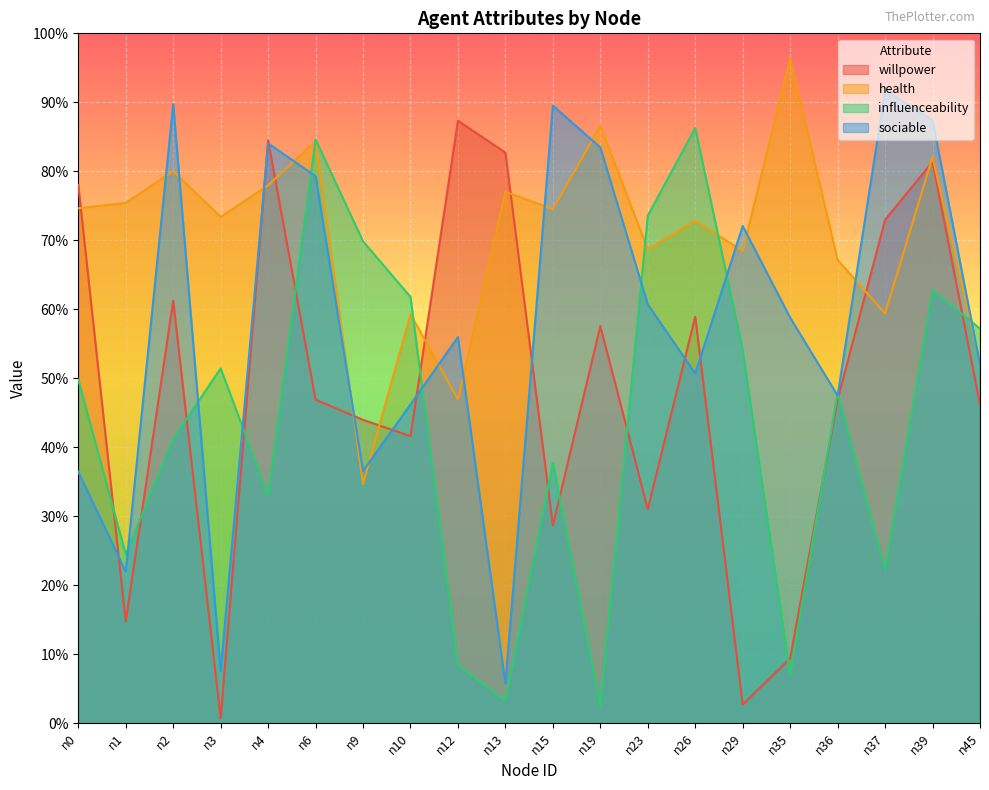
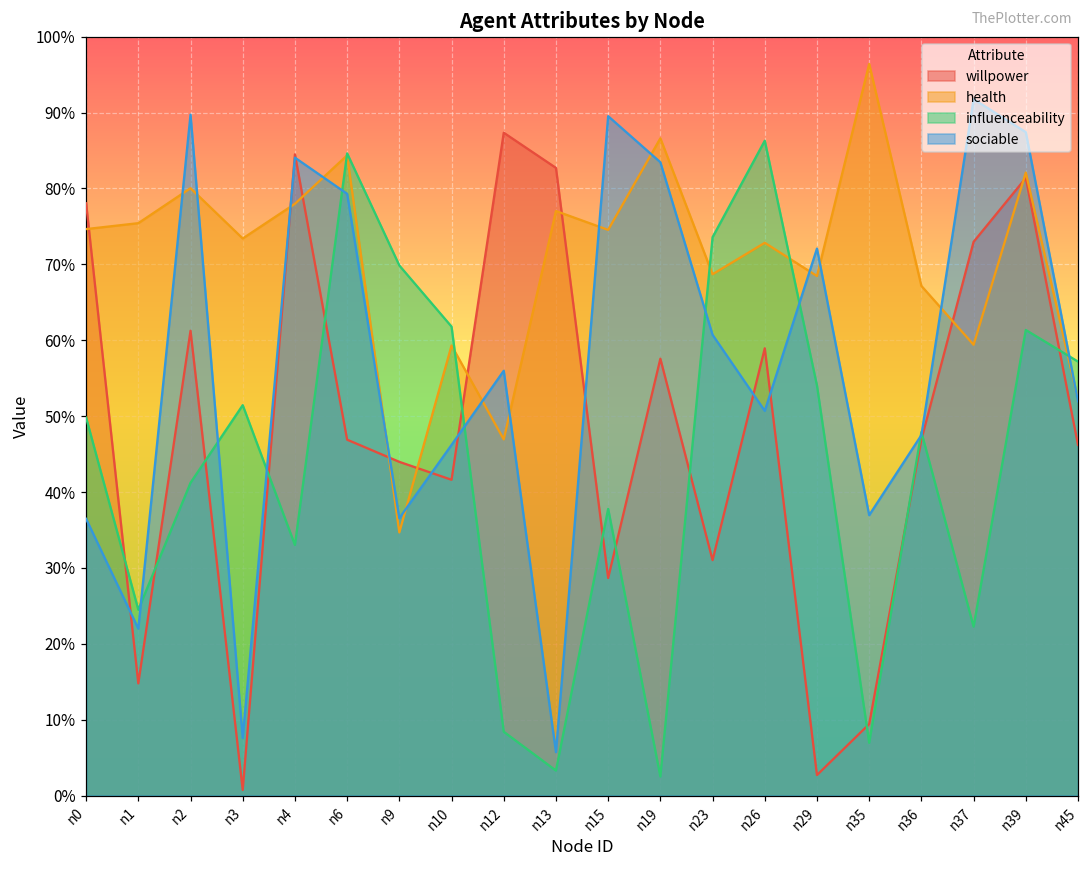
  {
    "willpower": {
      "n0": "78%",
      "n1": "15%",
      "n2": "61%",
      "n3": "1%",
      "n4": "84%",
      "n6": "47%",
      "n9": "44%",
      "n10": "42%",
      "n12": "87%",
      "n13": "83%",
      "n15": "29%",
      "n19": "58%",
      "n23": "31%",
      "n26": "59%",
      "n29": "3%",
      "n35": "9%",
      "n36": "47%",
      "n37": "73%",
      "n39": "81%",
      "n45": "46%"
    },
    "health": {
      "n0": "75%",
      "n1": "75%",
      "n2": "80%",
      "n3": "73%",
      "n4": "78%",
      "n9": "35%",
      "n10": "59%",
      "n12": "47%",
      "n13": "77%",
      "n15": "75%",
      "n19": "87%",
      "n23": "69%",
      "n26": "73%",
      "n29": "68%",
      "n35": "96%",
      "n36": "67%",
      "n37": "59%",
      "n39": "82%"
    },
    "influenceability": {
      "n0": "50%",
      "n1": "24%",
      "n2": "41%",
      "n3": "51%",
      "n4": "33%",
      "n9": "70%",
      "n10": "62%",
      "n12": "8%",
      "n13": "3%",
      "n15": "38%",
      "n19": "3%",
      "n23": "74%",
      "n26": "86%",
      "n29": "54%",
      "n35": "7%",
      "n36": "48%",
      "n37": "22%",
-     "n39": "63%",
+     "n39": "61%",
      "n45": "57%"
    },
    "sociable": {
      "n0": "36%",
      "n1": "22%",
      "n2": "90%",
      "n3": "8%",
      "n4": "84%",
      "n6": "79%",
      "n9": "37%",
      "n10": "46%",
      "n12": "56%",
      "n13": "6%",
      "n15": "90%",
      "n19": "83%",
      "n23": "61%",
      "n26": "51%",
      "n29": "72%",
-     "n35": "59%",
+     "n35": "37%",
      "n36": "47%"
    }
  }
